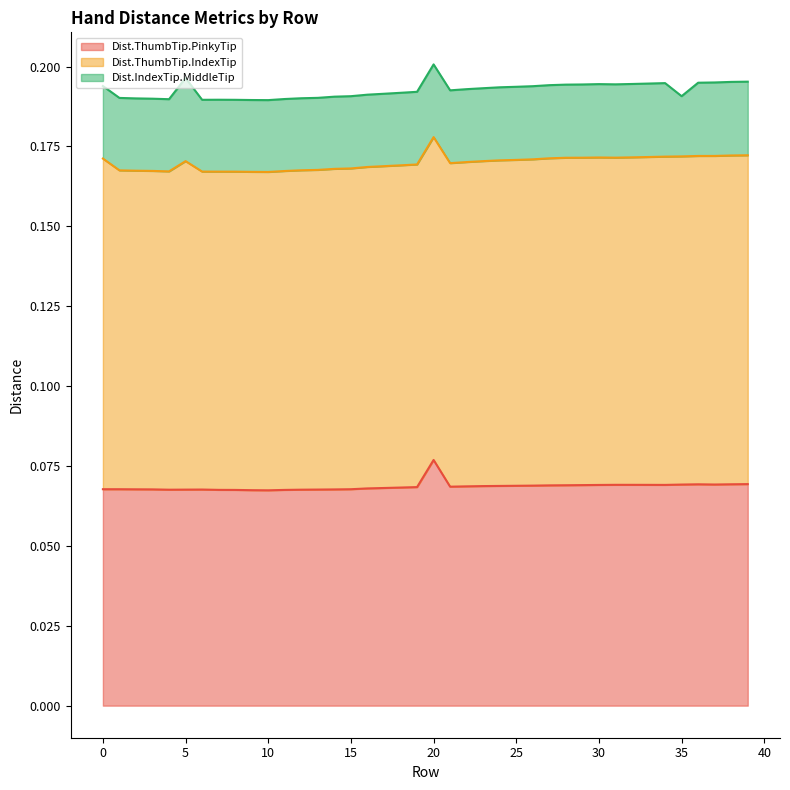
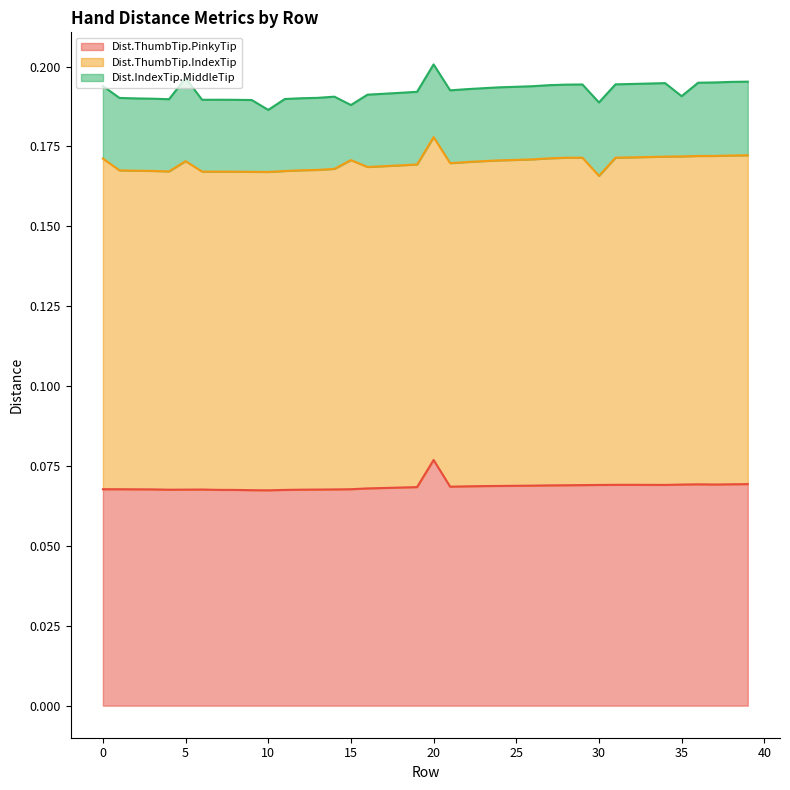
  {
    "Dist.ThumbTip.PinkyTip": {
      "0": 0.068,
      "5": 0.068,
      "10": 0.067,
      "15": 0.068,
      "20": 0.077,
      "25": 0.069,
      "30": 0.069,
      "35": 0.069
    },
    "Dist.ThumbTip.IndexTip": {
      "0": 0.103,
      "5": 0.103,
      "10": 0.100,
-     "15": 0.100,
+     "15": 0.103,
      "20": 0.101,
      "25": 0.102,
-     "30": 0.102,
+     "30": 0.097,
      "35": 0.103
    },
    "Dist.IndexTip.MiddleTip": {
-     "10": 0.022,
-     "15": 0.023,
+     "10": 0.019,
+     "15": 0.017,
      "20": 0.023,
      "25": 0.023,
      "30": 0.023,
      "35": 0.019
    }
  }
